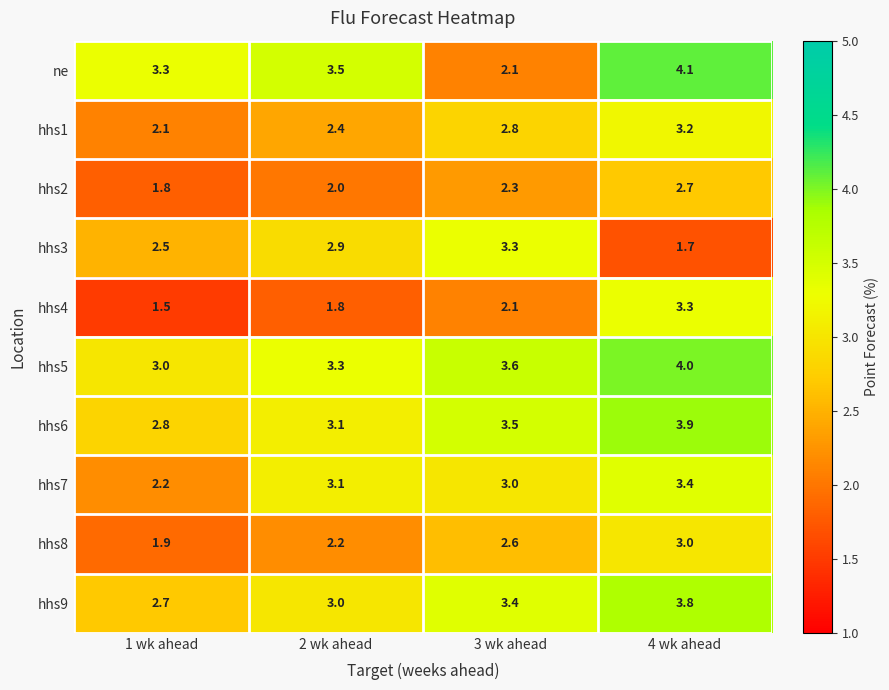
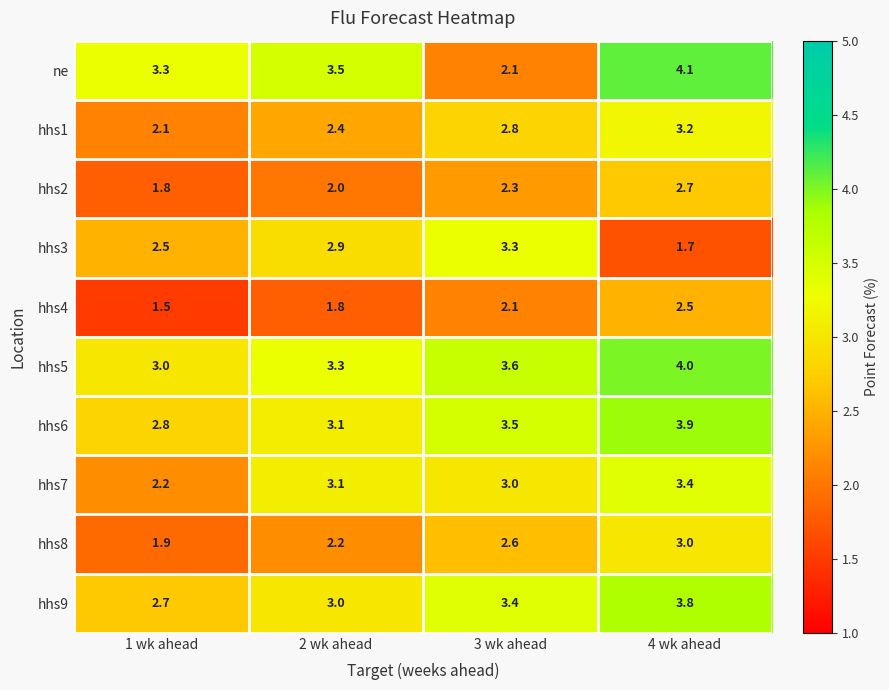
  {
    "ne": {
      "1 wk ahead": 3.3,
      "2 wk ahead": 3.5,
      "3 wk ahead": 2.1,
      "4 wk ahead": 4.1
    },
    "hhs1": {
      "1 wk ahead": 2.1,
      "2 wk ahead": 2.4,
      "3 wk ahead": 2.8,
      "4 wk ahead": 3.2
    },
    "hhs2": {
      "1 wk ahead": 1.8,
      "2 wk ahead": 2.0,
      "3 wk ahead": 2.3,
      "4 wk ahead": 2.7
    },
    "hhs3": {
      "1 wk ahead": 2.5,
      "2 wk ahead": 2.9,
      "3 wk ahead": 3.3,
      "4 wk ahead": 1.7
    },
    "hhs4": {
      "1 wk ahead": 1.5,
      "2 wk ahead": 1.8,
      "3 wk ahead": 2.1,
-     "4 wk ahead": 3.3
+     "4 wk ahead": 2.5
    },
    "hhs5": {
      "1 wk ahead": 3.0,
      "2 wk ahead": 3.3,
      "3 wk ahead": 3.6,
      "4 wk ahead": 4.0
    },
    "hhs6": {
      "1 wk ahead": 2.8,
      "2 wk ahead": 3.1,
      "3 wk ahead": 3.5,
      "4 wk ahead": 3.9
    },
    "hhs7": {
      "1 wk ahead": 2.2,
      "2 wk ahead": 3.1,
      "3 wk ahead": 3.0,
      "4 wk ahead": 3.4
    },
    "hhs8": {
      "1 wk ahead": 1.9,
      "2 wk ahead": 2.2,
      "3 wk ahead": 2.6,
      "4 wk ahead": 3.0
    },
    "hhs9": {
      "1 wk ahead": 2.7,
      "2 wk ahead": 3.0,
      "3 wk ahead": 3.4,
      "4 wk ahead": 3.8
    }
  }
